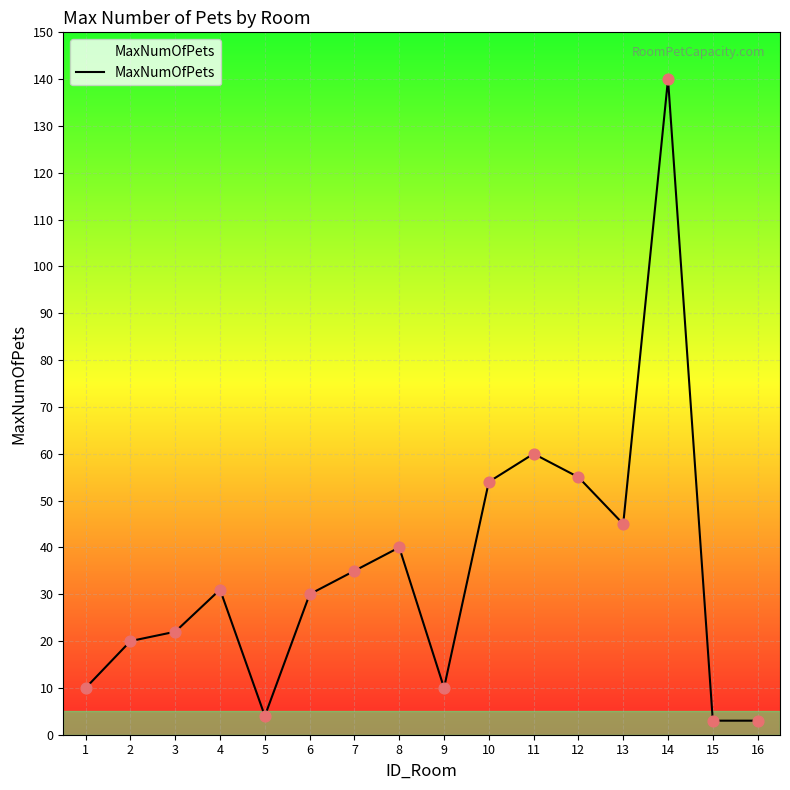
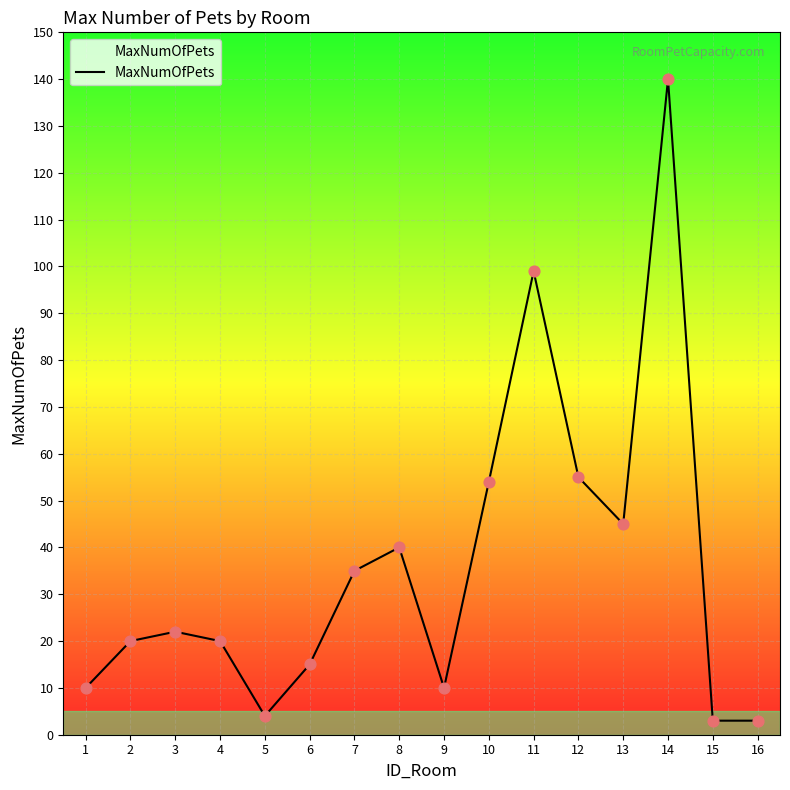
  {
    "1": 10,
    "2": 20,
    "3": 22,
-   "4": 31,
-   "6": 30,
+   "4": 20,
+   "6": 15,
    "7": 35,
    "8": 40,
    "9": 10,
    "10": 54,
-   "11": 60,
+   "11": 99,
    "12": 55,
    "13": 45,
    "14": 140
  }
